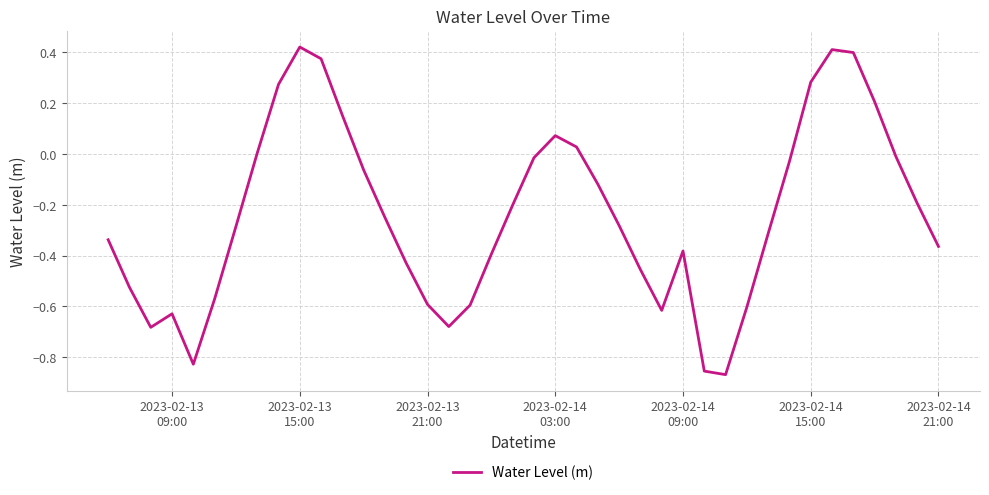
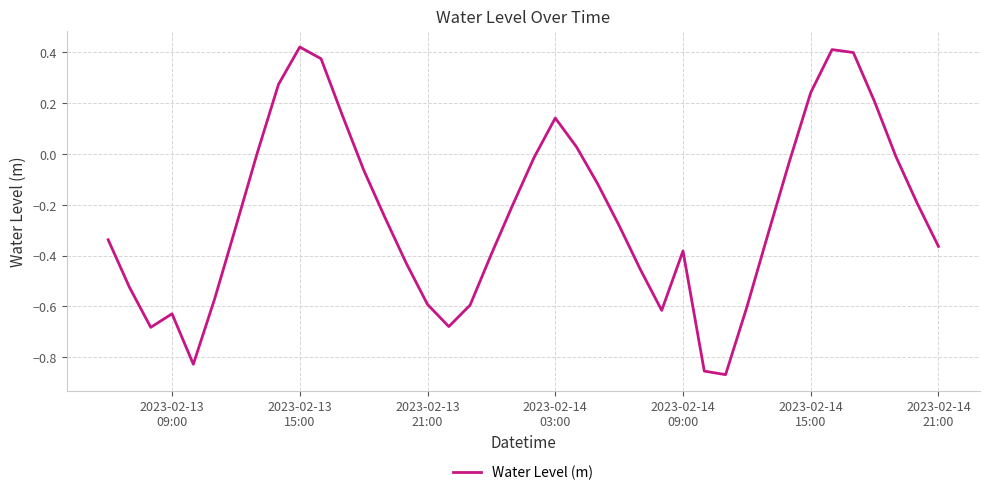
  {
    "2023-02-13 09:00": -0.63,
    "2023-02-13 15:00": 0.42,
    "2023-02-13 21:00": -0.59,
-   "2023-02-14 03:00": 0.07,
+   "2023-02-14 03:00": 0.14,
    "2023-02-14 09:00": -0.38,
-   "2023-02-14 15:00": 0.28,
+   "2023-02-14 15:00": 0.24,
    "2023-02-14 21:00": -0.36
  }
